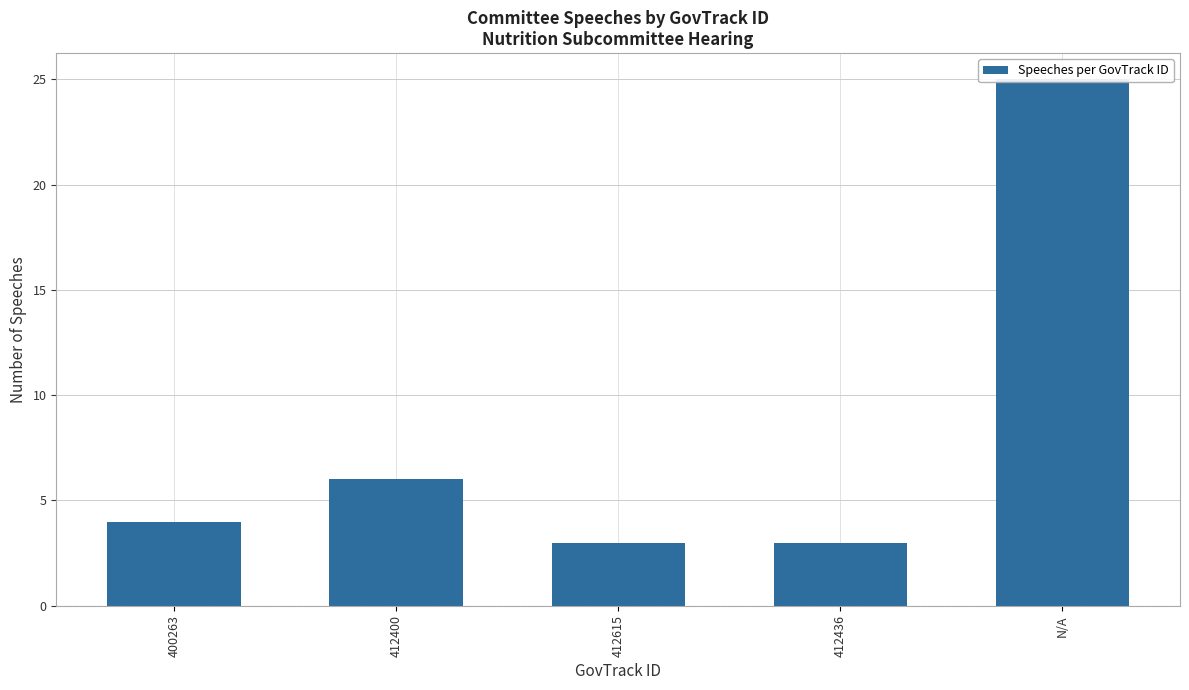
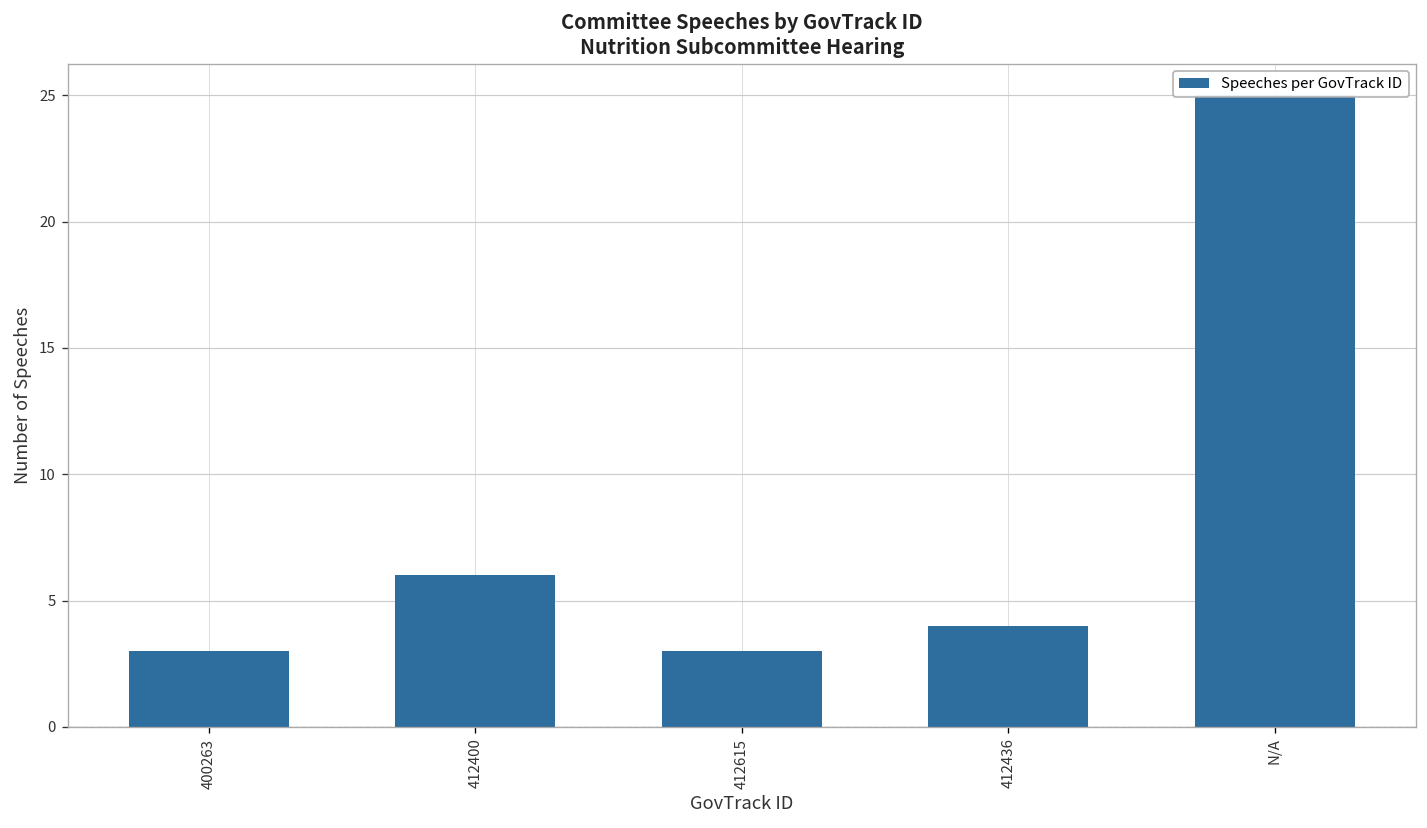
  {
-   "400263": 4,
+   "400263": 3,
    "412400": 6,
    "412615": 3,
-   "412436": 3
+   "412436": 4
  }
